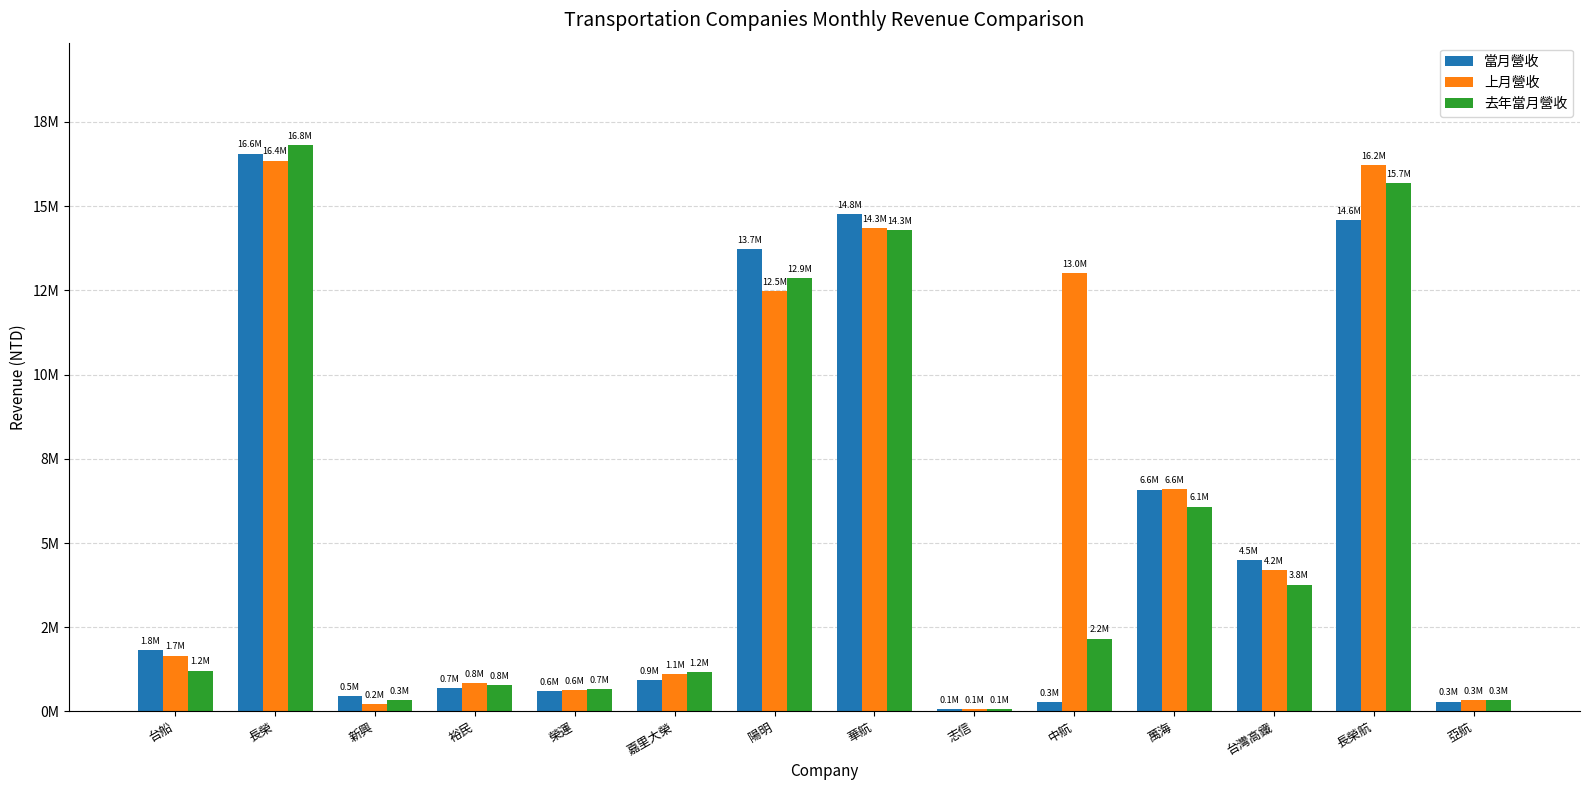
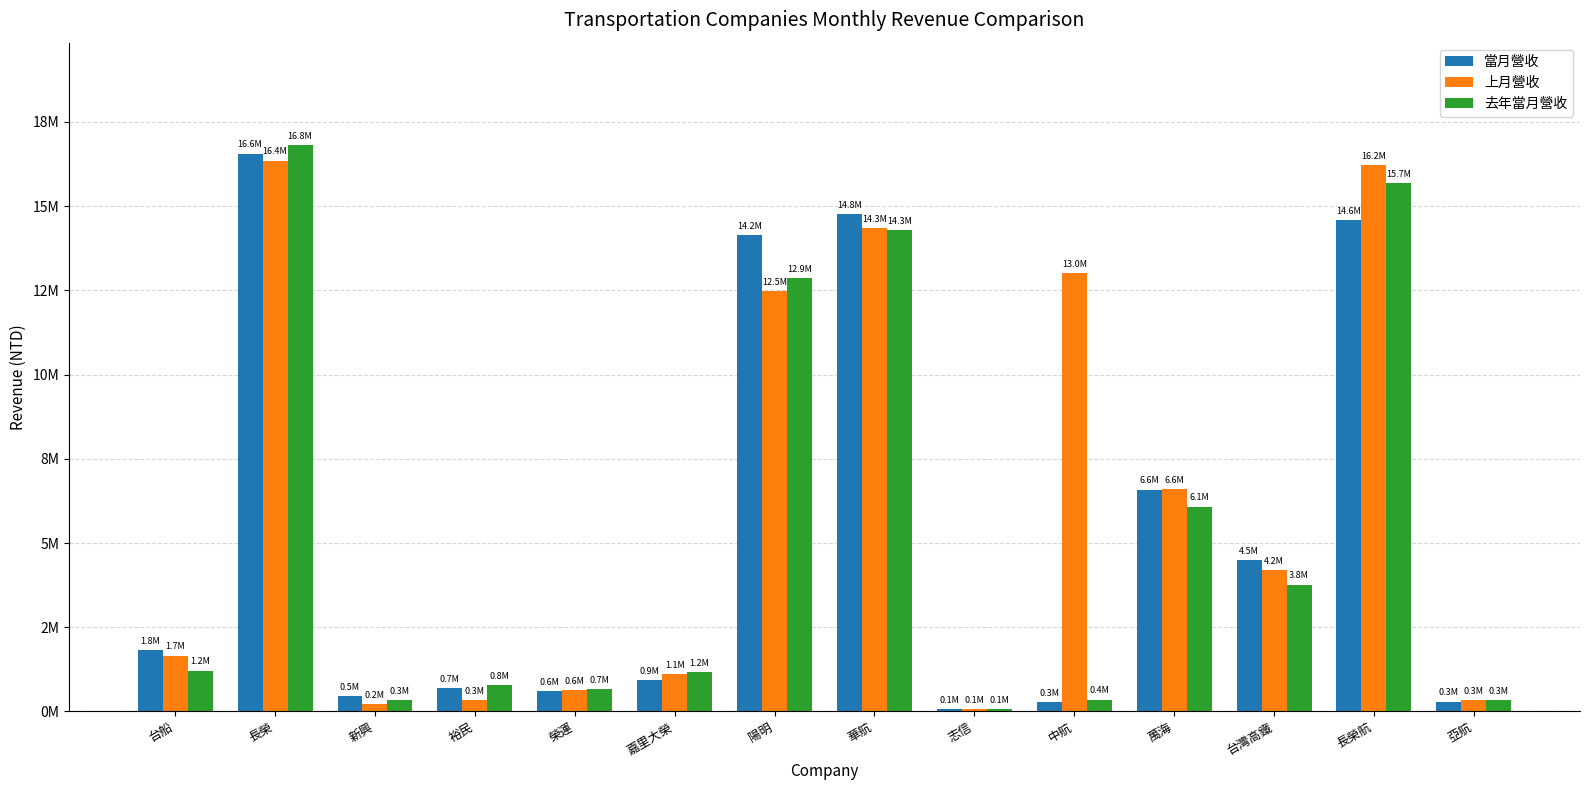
  {
    "當月營收": {
      "台船": "1.8M",
      "長榮": "16.6M",
      "新興": "0.5M",
      "裕民": "0.7M",
      "榮運": "0.6M",
      "嘉里大榮": "0.9M",
-     "陽明": "13.7M",
+     "陽明": "14.2M",
      "華航": "14.8M",
      "志信": "0.1M",
      "中航": "0.3M",
      "萬海": "6.6M",
      "台灣高鐵": "4.5M",
      "長榮航": "14.6M",
      "亞航": "0.3M"
    },
    "上月營收": {
      "台船": "1.7M",
      "長榮": "16.4M",
      "新興": "0.2M",
-     "裕民": "0.8M",
+     "裕民": "0.3M",
      "榮運": "0.6M",
      "嘉里大榮": "1.1M",
      "陽明": "12.5M",
      "華航": "14.3M",
      "志信": "0.1M",
      "中航": "13.0M",
      "萬海": "6.6M",
      "台灣高鐵": "4.2M",
      "長榮航": "16.2M",
      "亞航": "0.3M"
    },
    "去年當月營收": {
      "台船": "1.2M",
      "長榮": "16.8M",
      "新興": "0.3M",
      "裕民": "0.8M",
      "榮運": "0.7M",
      "嘉里大榮": "1.2M",
      "陽明": "12.9M",
      "華航": "14.3M",
      "志信": "0.1M",
-     "中航": "2.2M",
+     "中航": "0.4M",
      "萬海": "6.1M",
      "台灣高鐵": "3.8M",
      "長榮航": "15.7M",
      "亞航": "0.3M"
    }
  }
